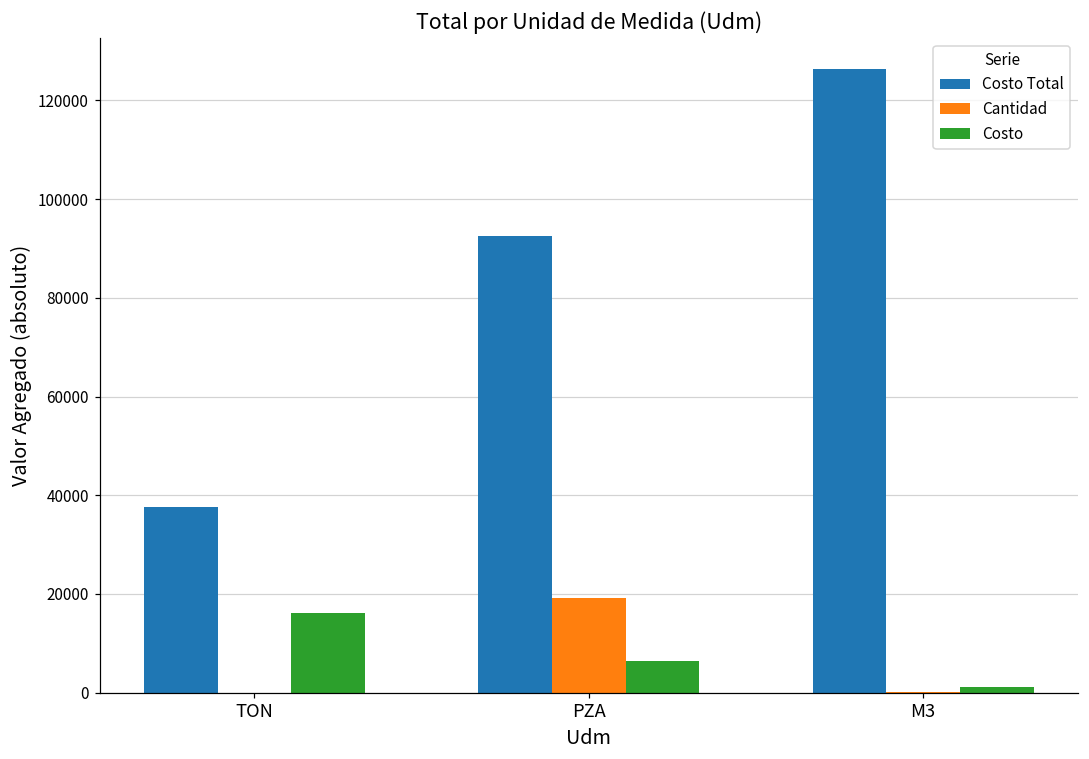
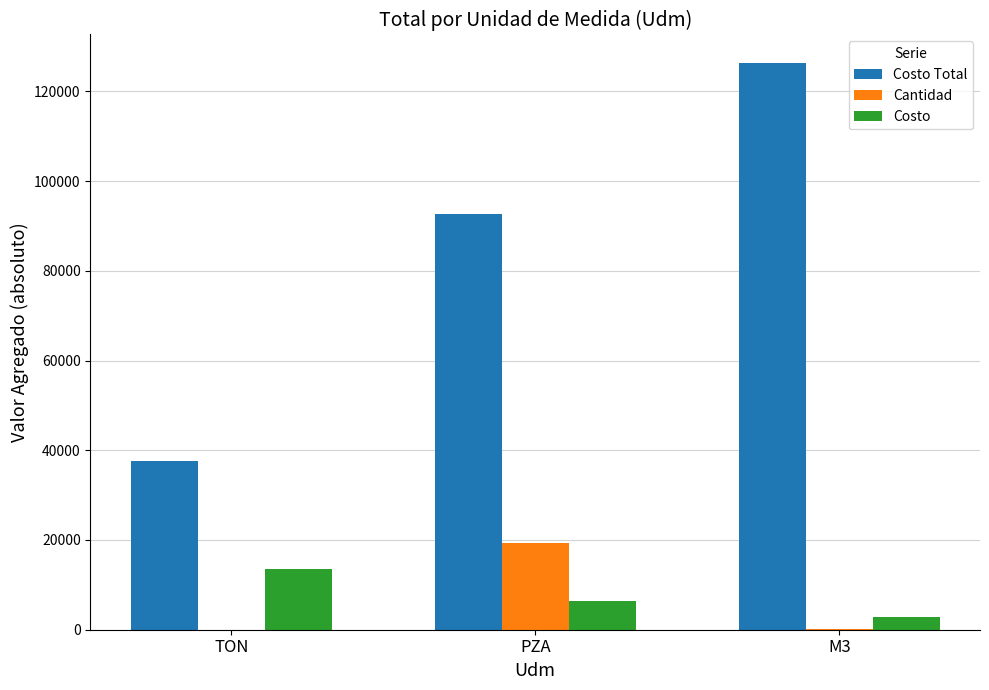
  {
    "Costo Total": {
      "TON": 38000,
      "PZA": 93000,
      "M3": 126000
    },
    "Cantidad": {
      "PZA": 19000
    },
    "Costo": {
-     "TON": 16000,
+     "TON": 14000,
      "PZA": 6000,
-     "M3": 1000
+     "M3": 3000
    }
  }
